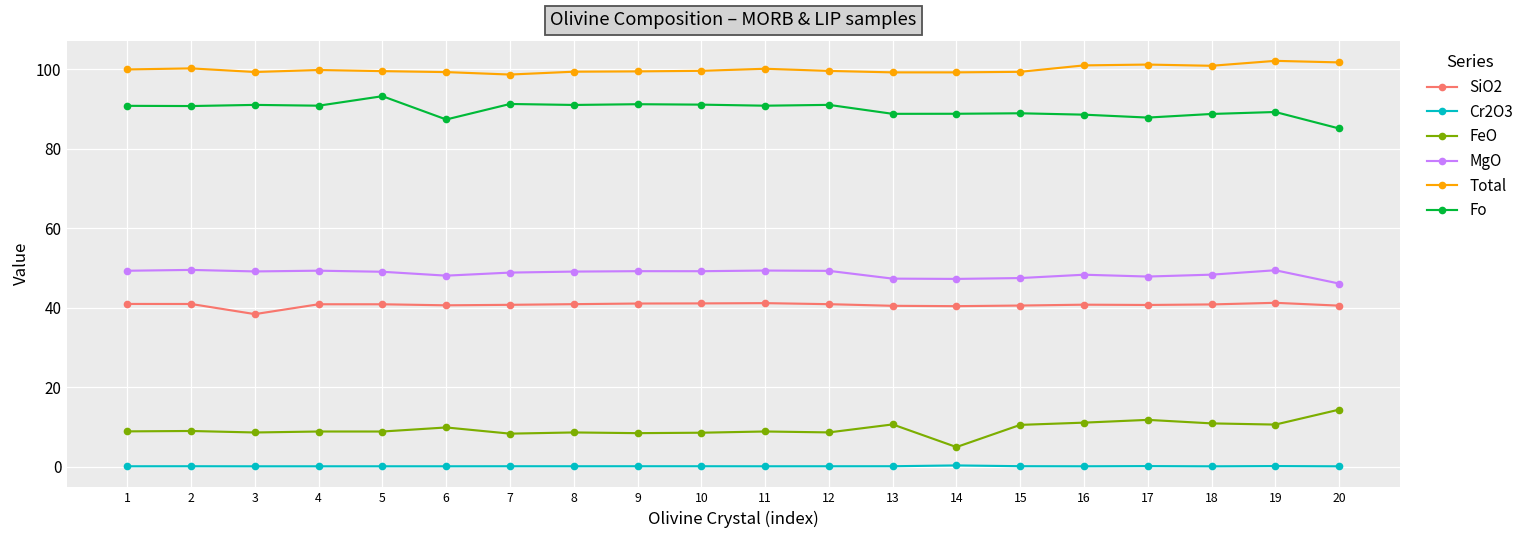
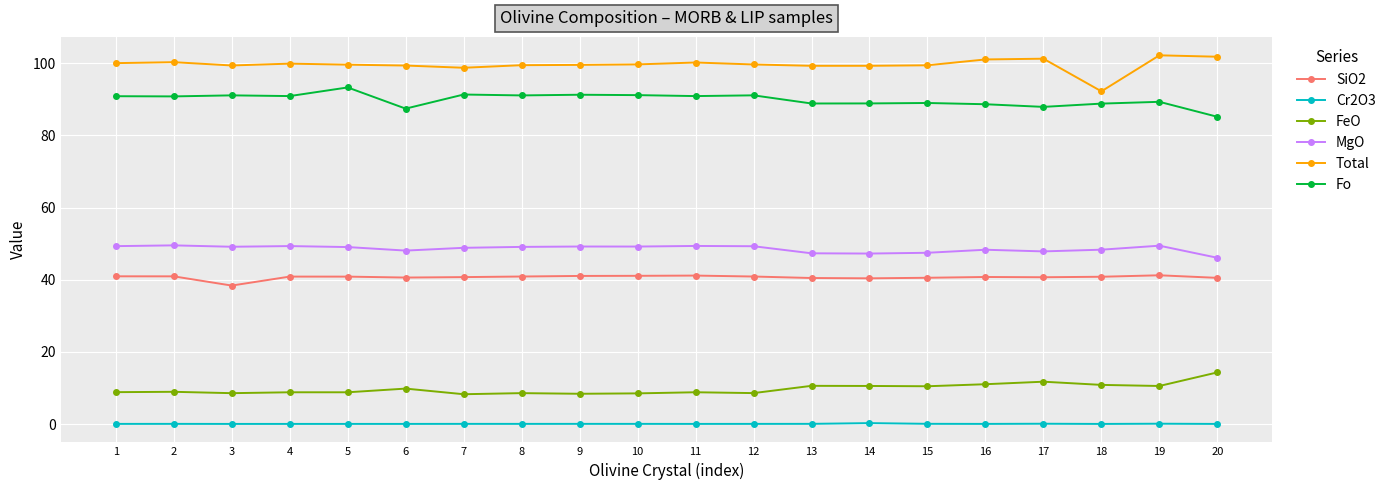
  {
    "SiO2": {
      "1": 41,
      "2": 41,
      "3": 38,
      "4": 41,
      "5": 41,
      "6": 41,
      "7": 41,
      "8": 41,
      "9": 41,
      "10": 41,
      "11": 41,
      "12": 41,
      "13": 40,
      "14": 40,
      "15": 41,
      "16": 41,
      "17": 41,
      "18": 41,
      "19": 41,
      "20": 41
    },
    "Cr2O3": {
      "1": 0,
      "2": 0,
      "3": 0,
      "4": 0,
      "5": 0,
      "6": 0,
      "7": 0,
      "8": 0,
      "9": 0,
      "10": 0,
      "11": 0,
      "12": 0,
      "13": 0,
      "14": 0,
      "15": 0,
      "16": 0,
      "17": 0,
      "18": 0,
      "19": 0,
      "20": 0
    },
    "FeO": {
      "1": 9,
      "2": 9,
      "3": 9,
      "4": 9,
      "5": 9,
      "6": 10,
      "7": 8,
      "8": 9,
      "9": 8,
      "10": 9,
      "11": 9,
      "12": 9,
      "13": 11,
-     "14": 5,
+     "14": 11,
      "15": 10,
      "16": 11,
      "17": 12,
      "18": 11,
      "19": 11,
      "20": 14
    },
    "MgO": {
      "1": 49,
      "2": 50,
      "3": 49,
      "4": 49,
      "5": 49,
      "6": 48,
      "7": 49,
      "8": 49,
      "9": 49,
      "10": 49,
      "11": 49,
      "12": 49,
      "13": 47,
      "14": 47,
      "15": 47,
      "16": 48,
      "17": 48,
      "18": 48,
      "19": 49,
      "20": 46
    },
    "Total": {
      "1": 100,
      "2": 100,
      "3": 99,
      "4": 100,
      "5": 100,
      "6": 99,
      "7": 99,
      "8": 99,
      "9": 100,
      "10": 100,
      "11": 100,
      "12": 100,
      "13": 99,
      "14": 99,
      "15": 99,
      "16": 101,
      "17": 101,
-     "18": 101,
+     "18": 92,
      "19": 102,
      "20": 102
    },
    "Fo": {
      "1": 91,
      "2": 91,
      "3": 91,
      "4": 91,
      "5": 93,
      "6": 87,
      "7": 91,
      "8": 91,
      "9": 91,
      "10": 91,
      "11": 91,
      "12": 91,
      "13": 89,
      "14": 89,
      "15": 89,
      "16": 89,
      "17": 88,
      "18": 89,
      "19": 89,
      "20": 85
    }
  }
